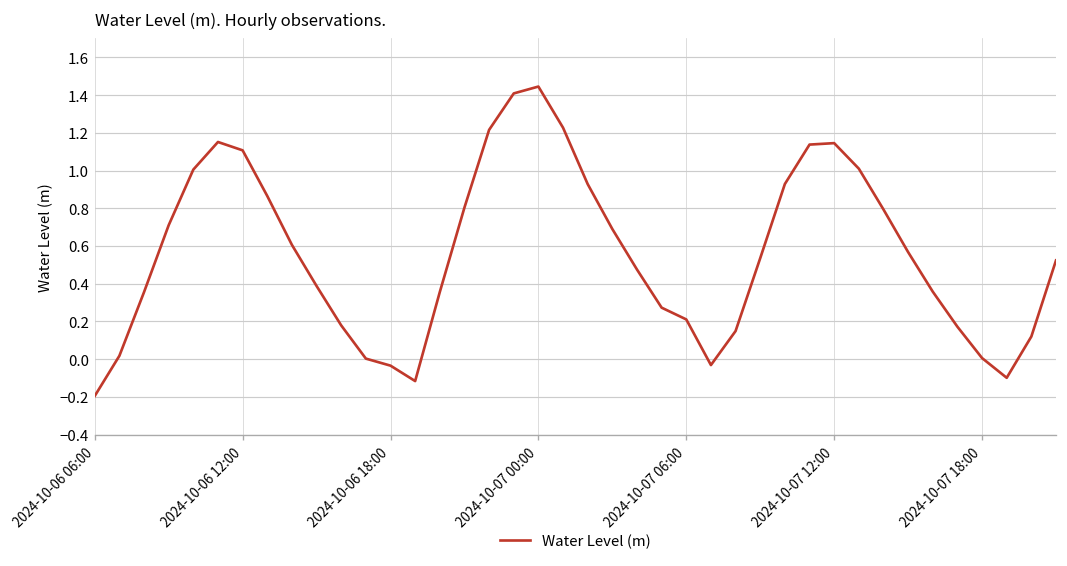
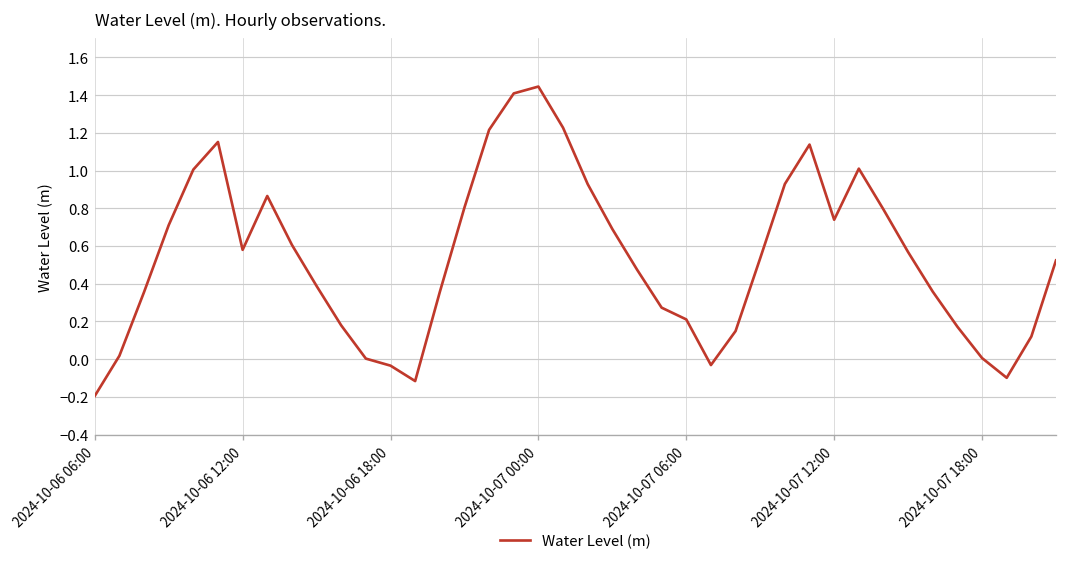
  {
    "2024-10-06 06:00": -0.19,
-   "2024-10-06 12:00": 1.11,
+   "2024-10-06 12:00": 0.58,
    "2024-10-06 18:00": -0.03,
    "2024-10-07 00:00": 1.45,
    "2024-10-07 06:00": 0.21,
-   "2024-10-07 12:00": 1.15,
+   "2024-10-07 12:00": 0.74,
    "2024-10-07 18:00": 0.01
  }
